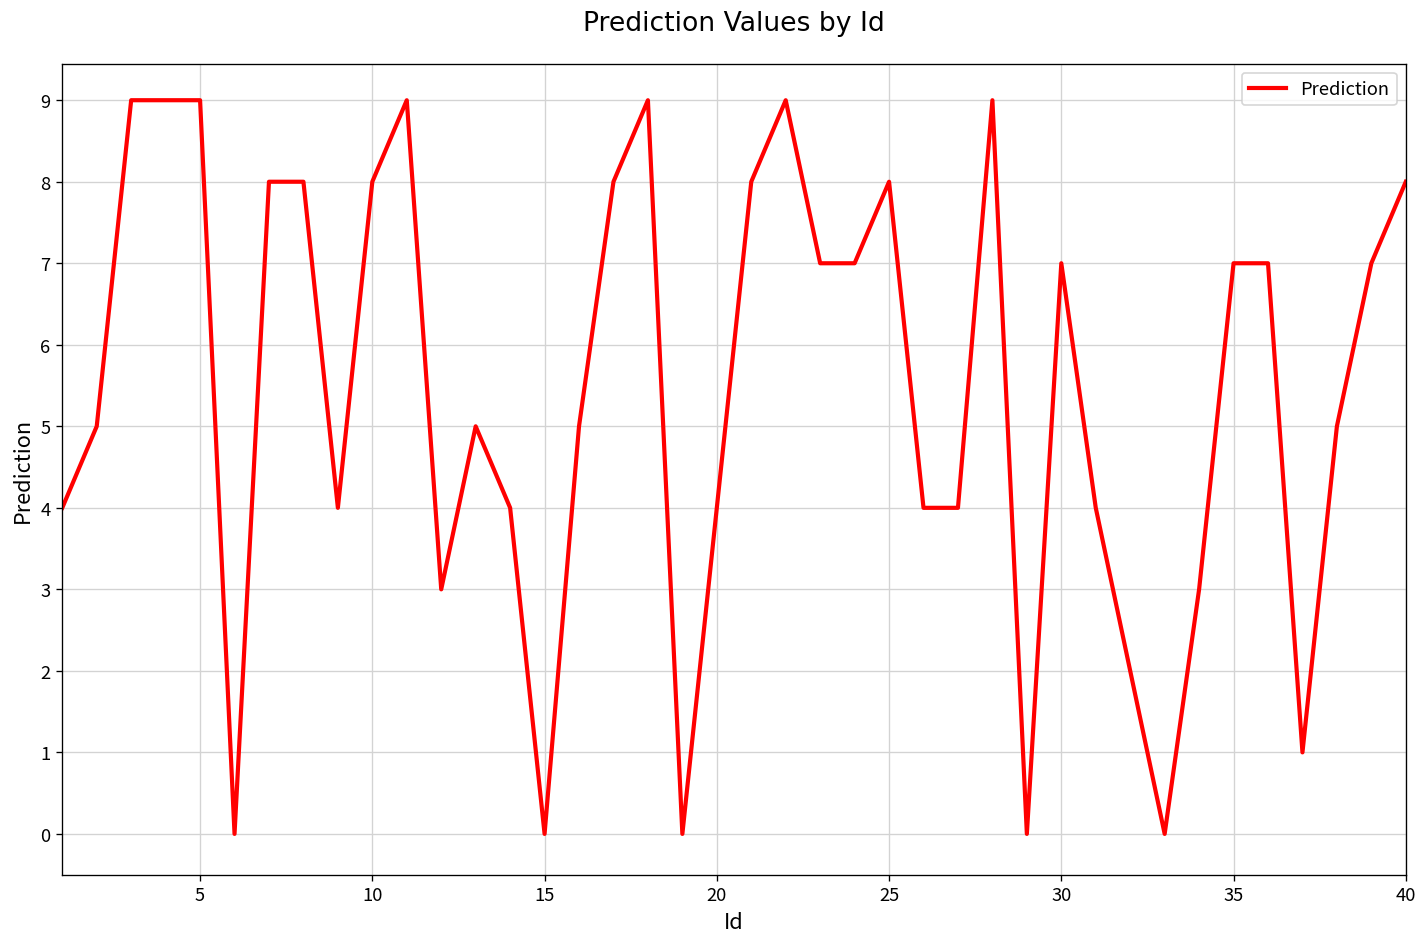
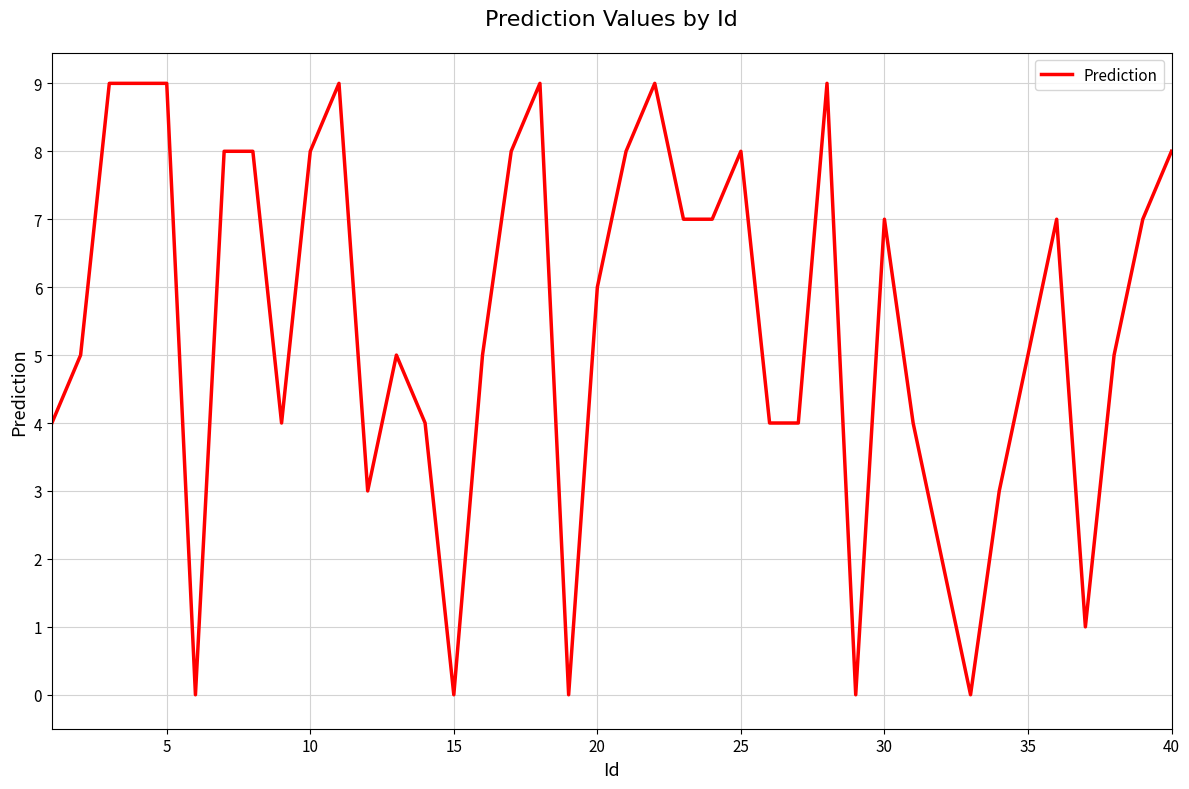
  {
    "5": 9,
    "10": 8,
    "15": 0,
-   "20": 4,
+   "20": 6,
    "25": 8,
    "30": 7,
-   "35": 7,
+   "35": 5,
    "40": 8
  }
